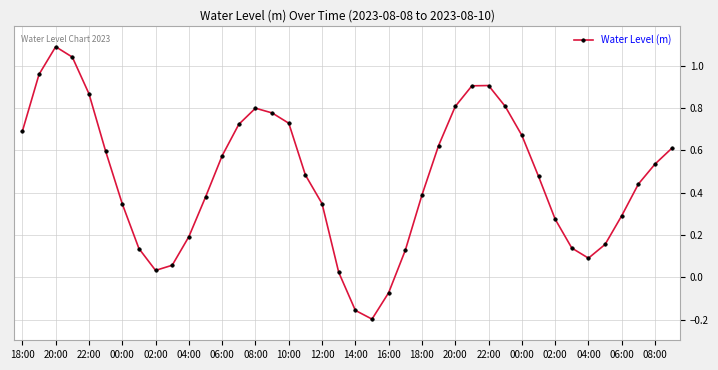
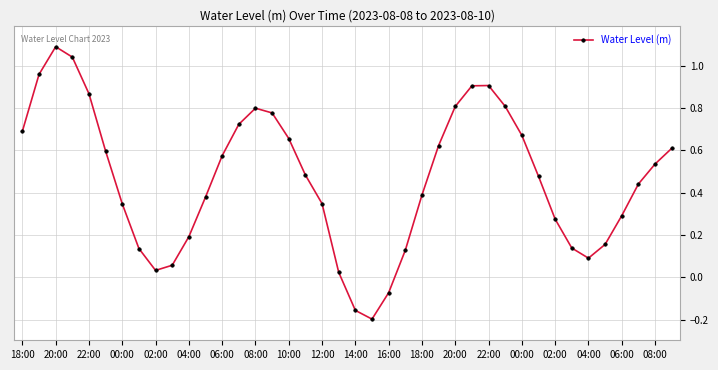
  {
-   "10:00": 0.73,
+   "10:00": 0.66,
    "12:00": 0.35,
    "14:00": -0.16,
    "16:00": -0.07
  }
